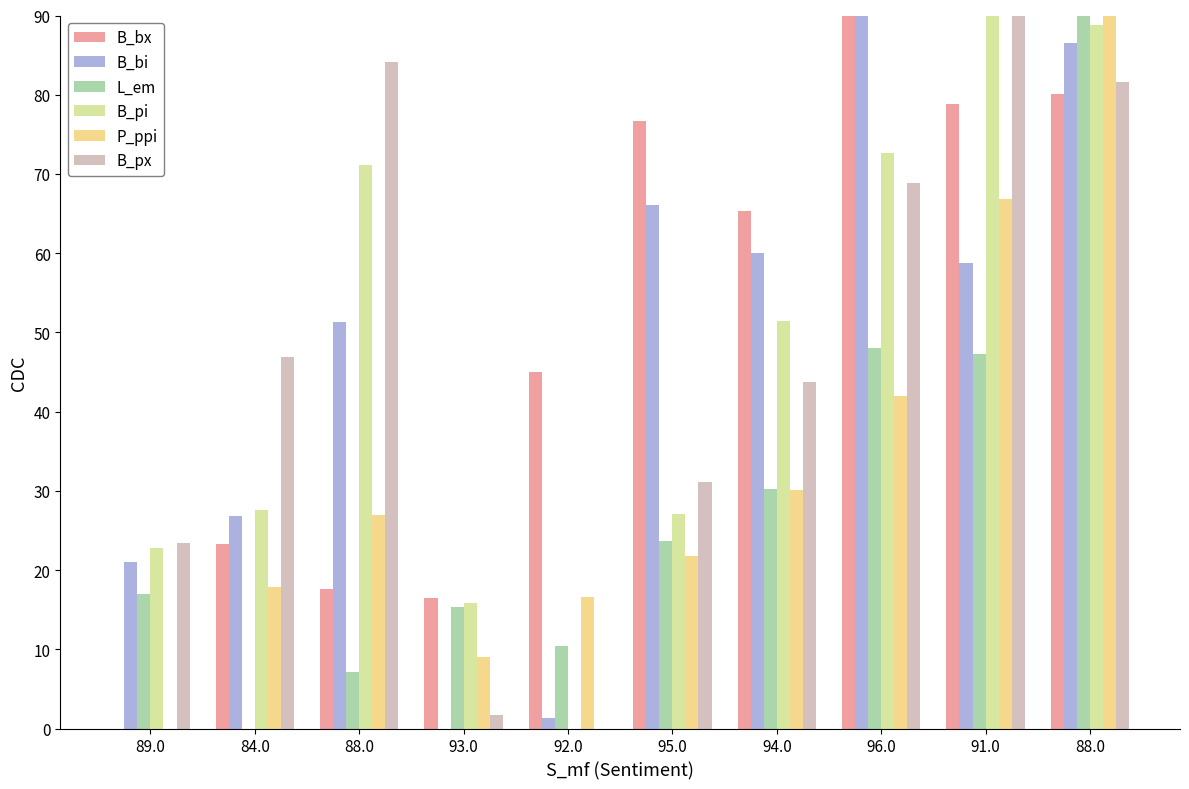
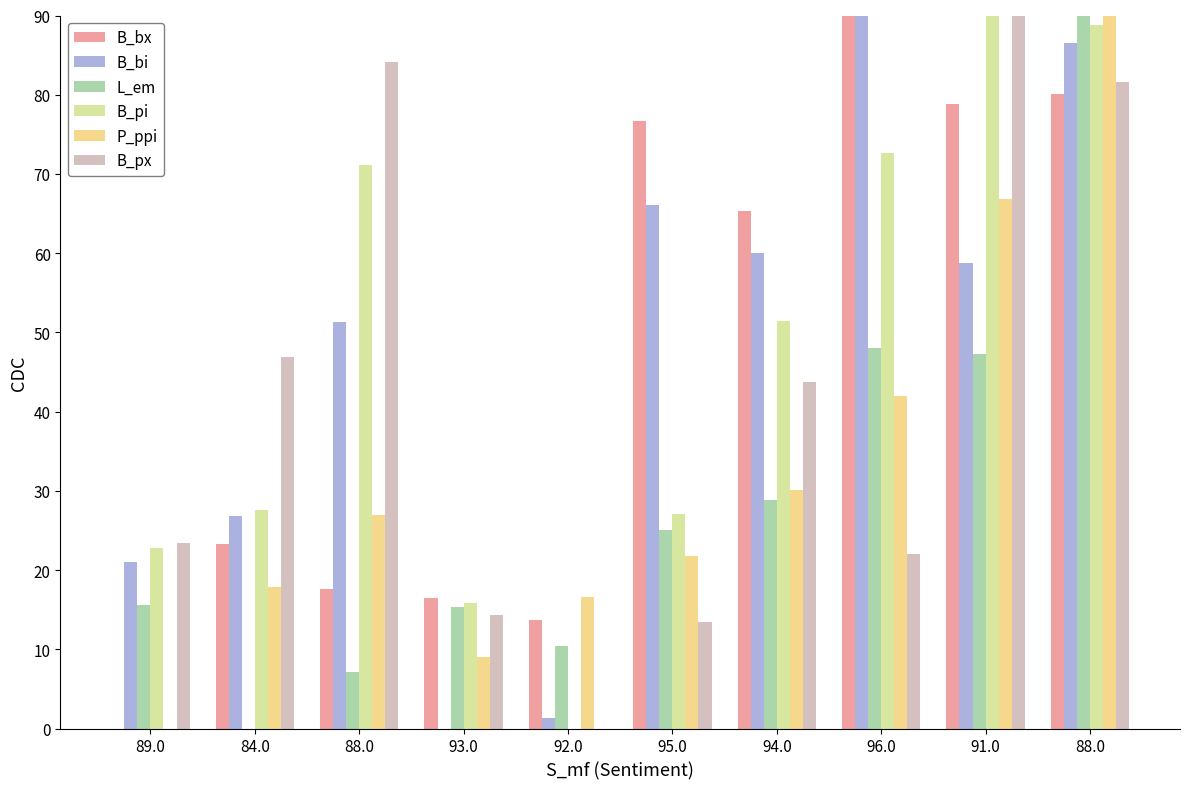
  {
    "B_bx": {
      "89.0": 0,
      "84.0": 23,
      "93.0": 17,
-     "92.0": 45,
+     "92.0": 14,
      "95.0": 77,
      "94.0": 65,
      "96.0": 90,
      "91.0": 79
    },
    "B_bi": {
      "89.0": 21,
      "84.0": 27,
      "93.0": 0,
      "92.0": 1,
      "95.0": 66,
      "94.0": 60,
      "96.0": 90,
      "91.0": 59
    },
    "L_em": {
-     "89.0": 17,
+     "89.0": 16,
      "84.0": 0,
      "93.0": 15,
      "92.0": 10,
-     "95.0": 24,
-     "94.0": 30,
+     "95.0": 25,
+     "94.0": 29,
      "96.0": 48,
      "91.0": 47
    },
    "B_px": {
      "89.0": 23,
      "84.0": 47,
-     "93.0": 2,
+     "93.0": 14,
      "92.0": 0,
-     "95.0": 31,
+     "95.0": 13,
      "94.0": 44,
-     "96.0": 69,
+     "96.0": 22,
      "91.0": 90
    }
  }
